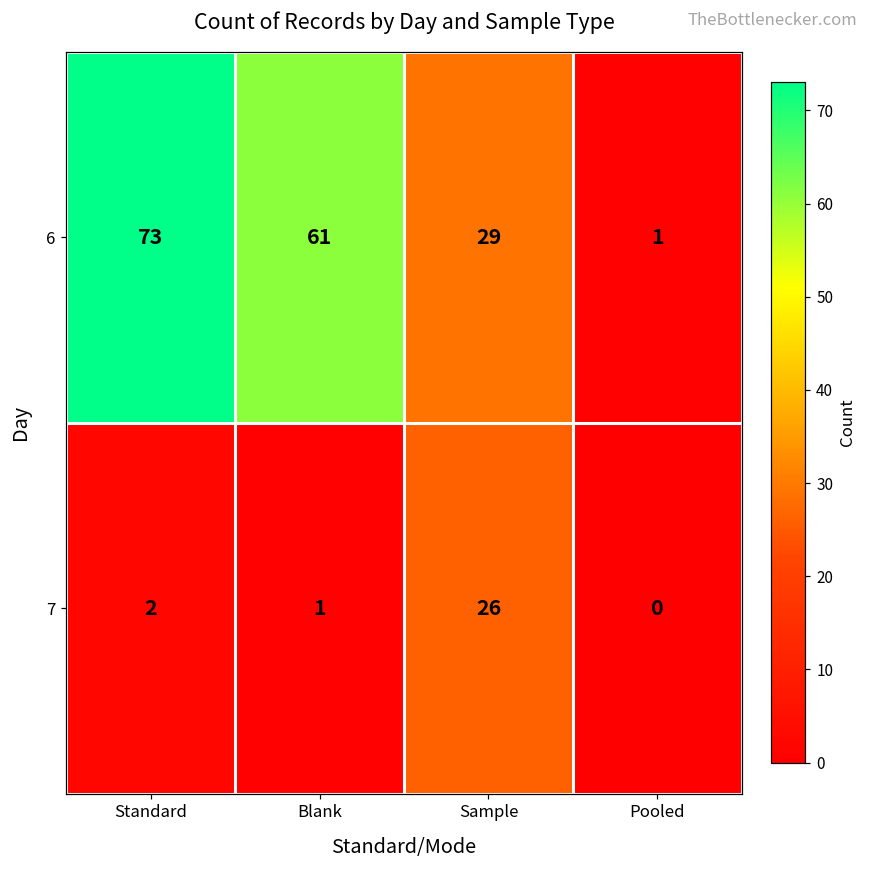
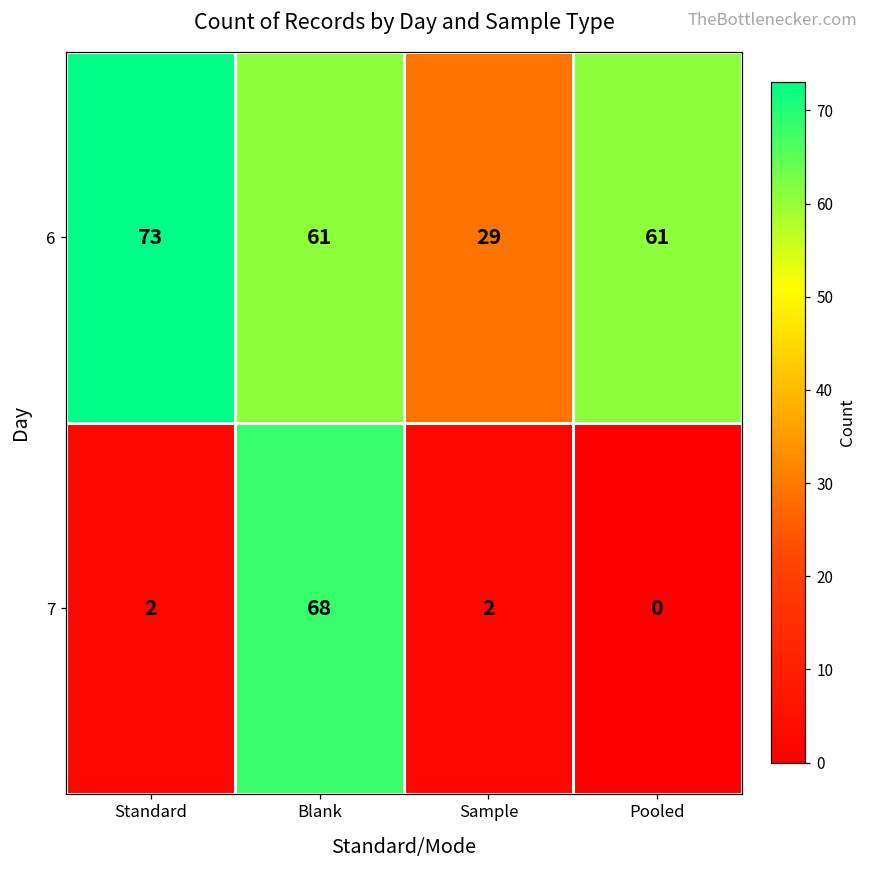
  {
    "6": {
      "Standard": 73,
      "Blank": 61,
      "Sample": 29,
-     "Pooled": 1
+     "Pooled": 61
    },
    "7": {
      "Standard": 2,
-     "Blank": 1,
-     "Sample": 26,
+     "Blank": 68,
+     "Sample": 2,
      "Pooled": 0
    }
  }
